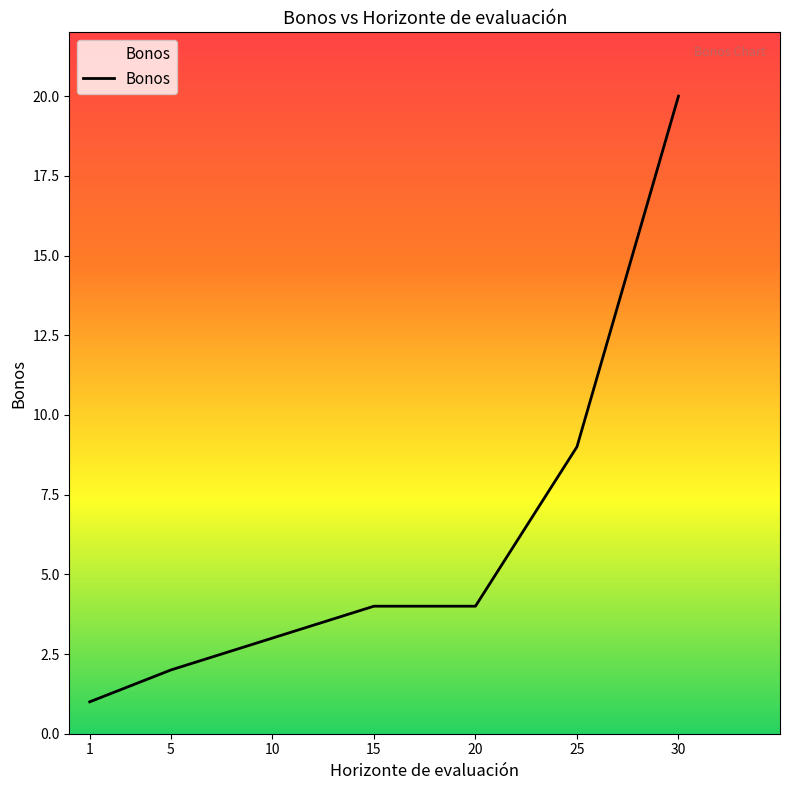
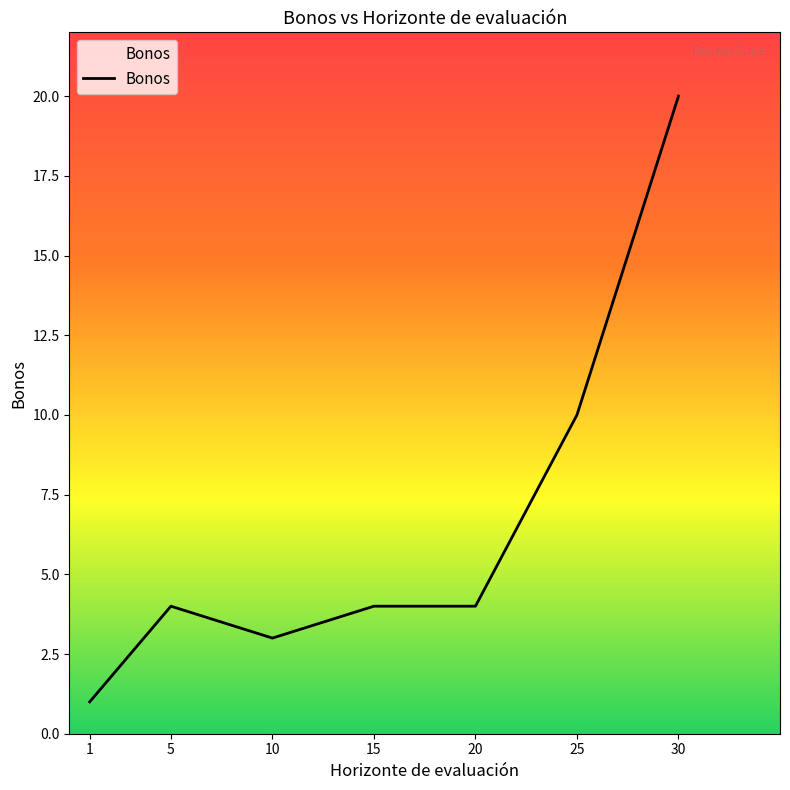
  {
    "1": 1,
-   "5": 2,
+   "5": 4,
    "10": 3,
    "15": 4,
    "20": 4,
-   "25": 9,
+   "25": 10,
    "30": 20
  }
